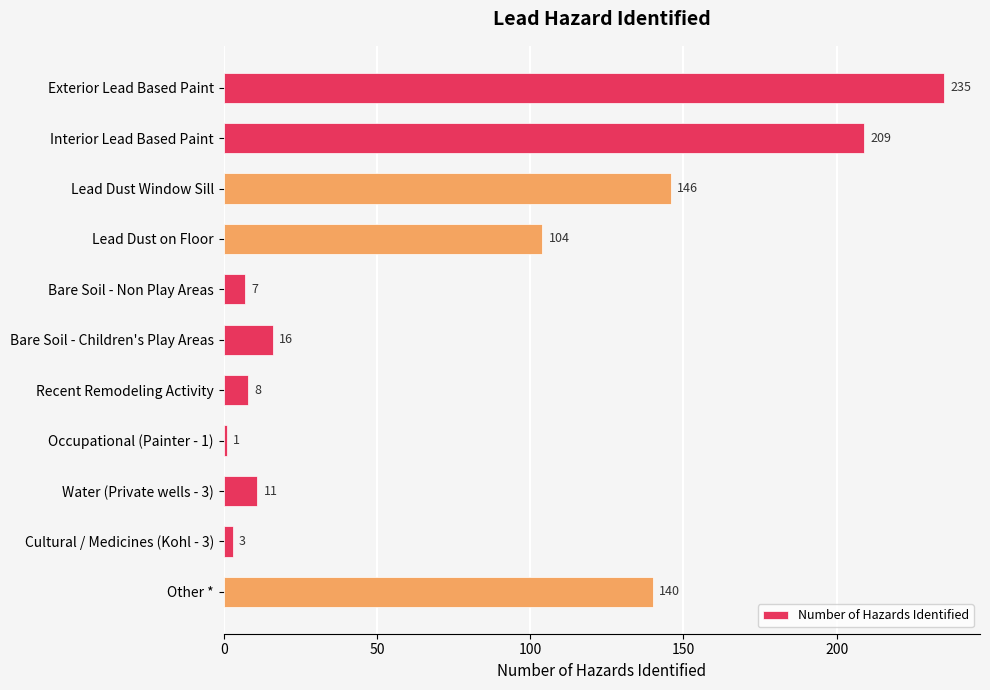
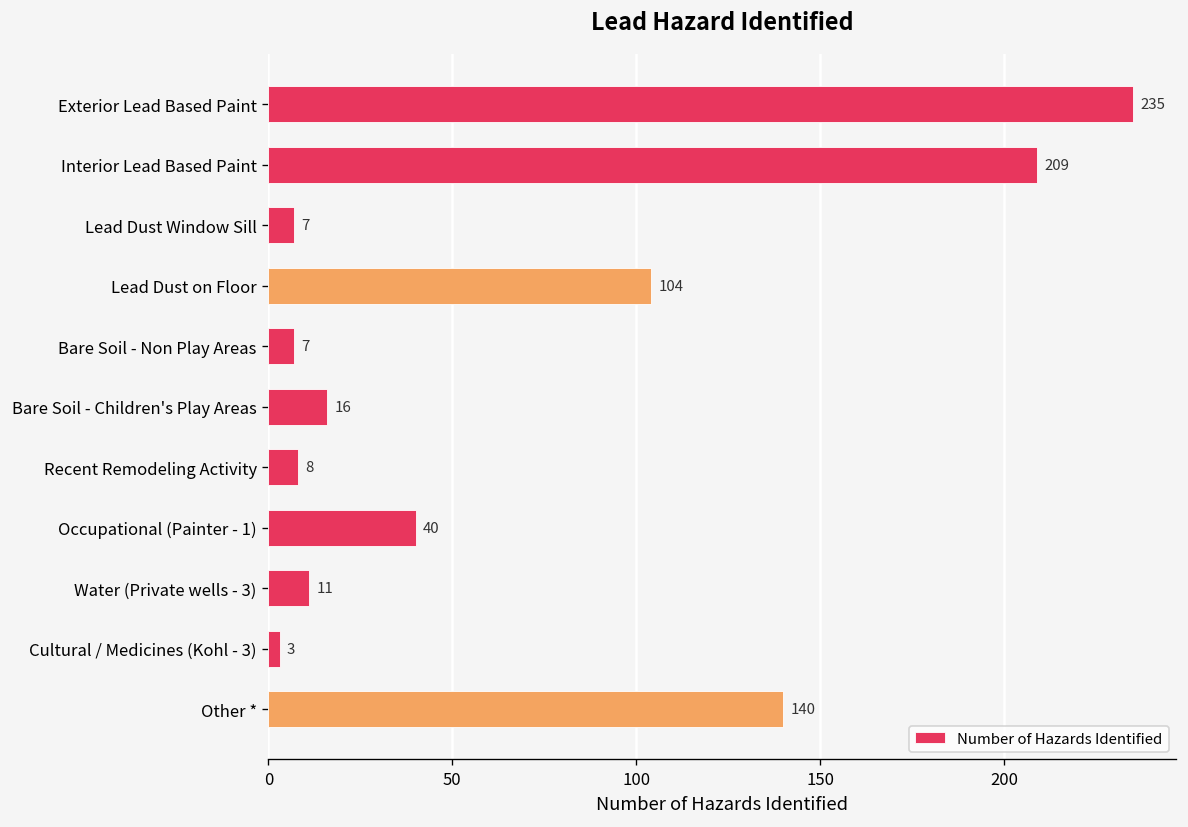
  {
    "Exterior Lead Based Paint": 235,
    "Interior Lead Based Paint": 209,
-   "Lead Dust Window Sill": 146,
+   "Lead Dust Window Sill": 7,
    "Lead Dust on Floor": 104,
    "Bare Soil - Non Play Areas": 7,
    "Bare Soil - Children's Play Areas": 16,
    "Recent Remodeling Activity": 8,
-   "Occupational (Painter - 1)": 1,
+   "Occupational (Painter - 1)": 40,
    "Water (Private wells - 3)": 11,
    "Cultural / Medicines (Kohl - 3)": 3,
    "Other *": 140
  }
